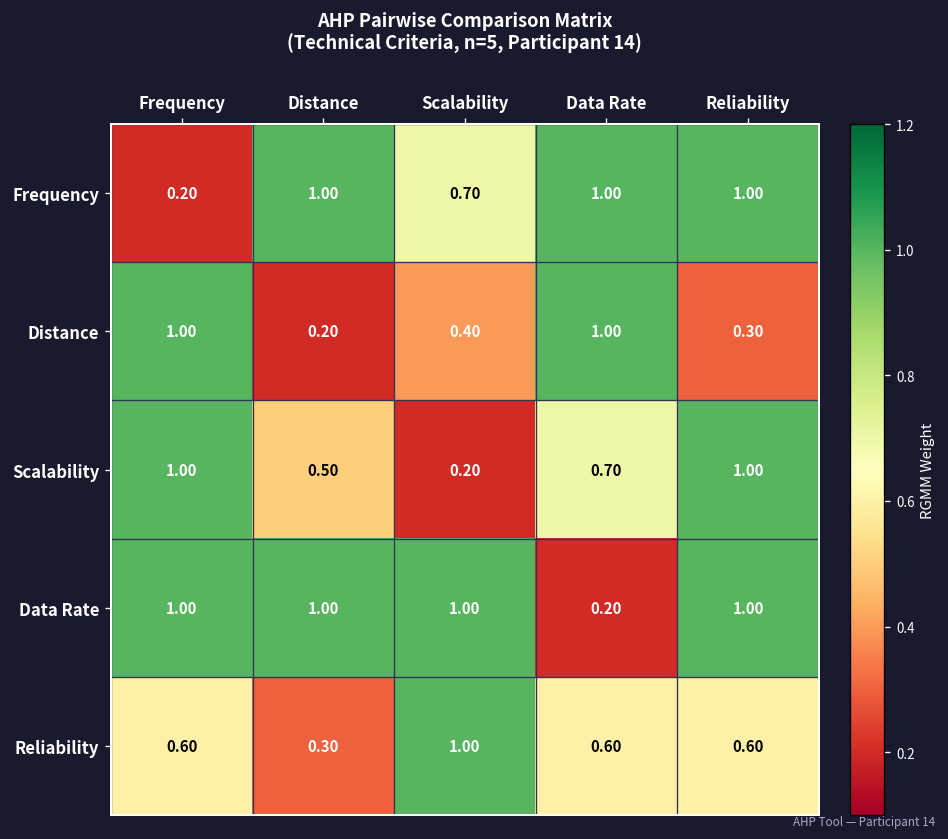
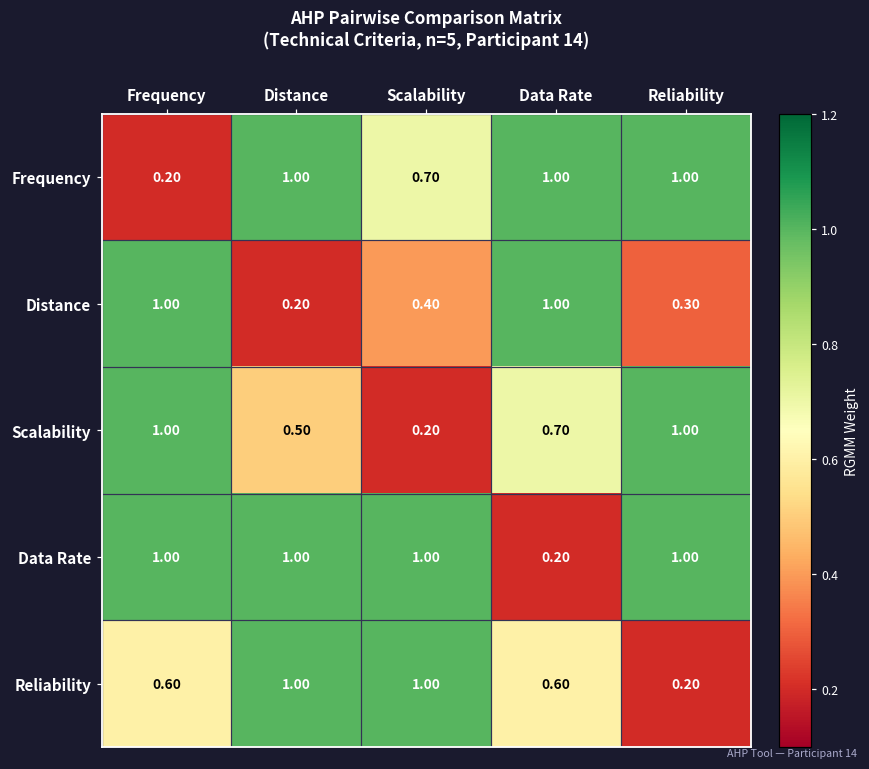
  {
    "Frequency": {
      "Frequency": 0.20,
      "Distance": 1.00,
      "Scalability": 0.70,
      "Data Rate": 1.00,
      "Reliability": 1.00
    },
    "Distance": {
      "Frequency": 1.00,
      "Distance": 0.20,
      "Scalability": 0.40,
      "Data Rate": 1.00,
      "Reliability": 0.30
    },
    "Scalability": {
      "Frequency": 1.00,
      "Distance": 0.50,
      "Scalability": 0.20,
      "Data Rate": 0.70,
      "Reliability": 1.00
    },
    "Data Rate": {
      "Frequency": 1.00,
      "Distance": 1.00,
      "Scalability": 1.00,
      "Data Rate": 0.20,
      "Reliability": 1.00
    },
    "Reliability": {
      "Frequency": 0.60,
-     "Distance": 0.30,
+     "Distance": 1.00,
      "Scalability": 1.00,
      "Data Rate": 0.60,
-     "Reliability": 0.60
+     "Reliability": 0.20
    }
  }
